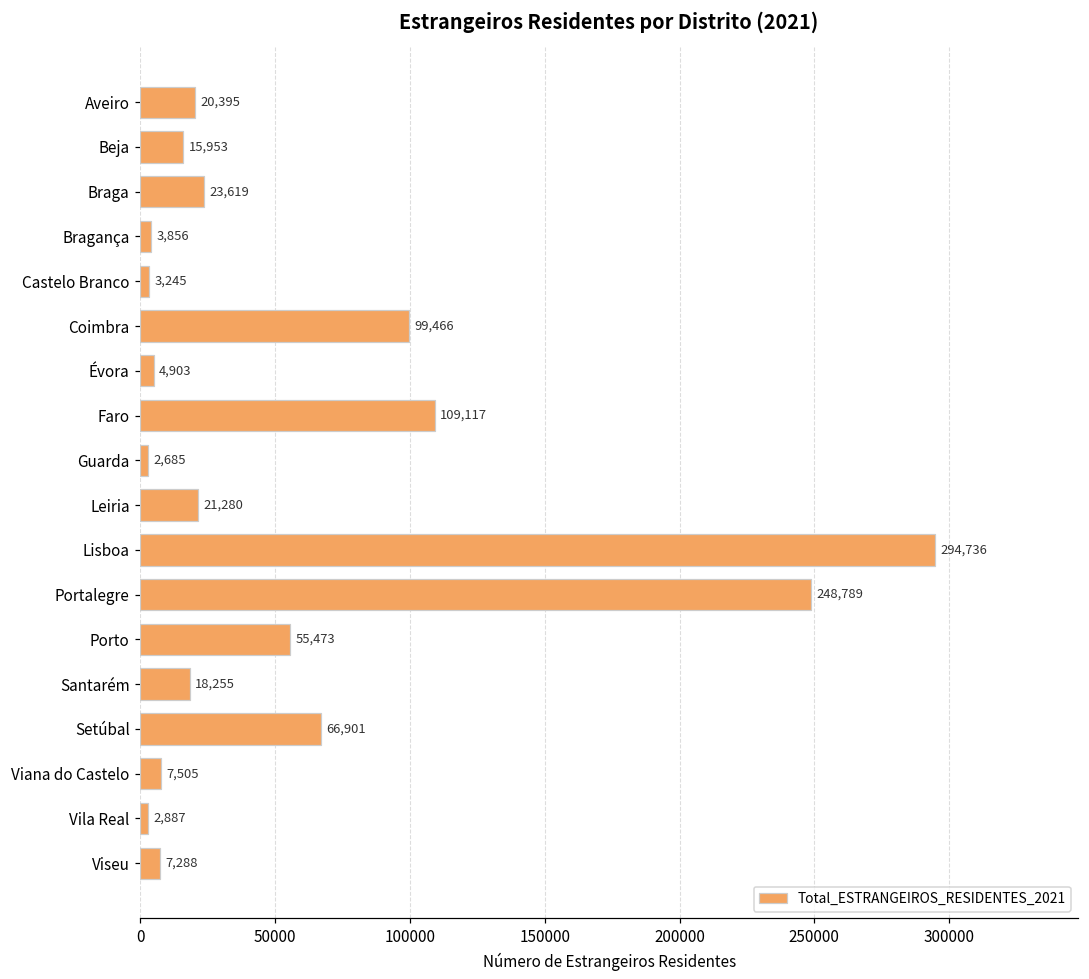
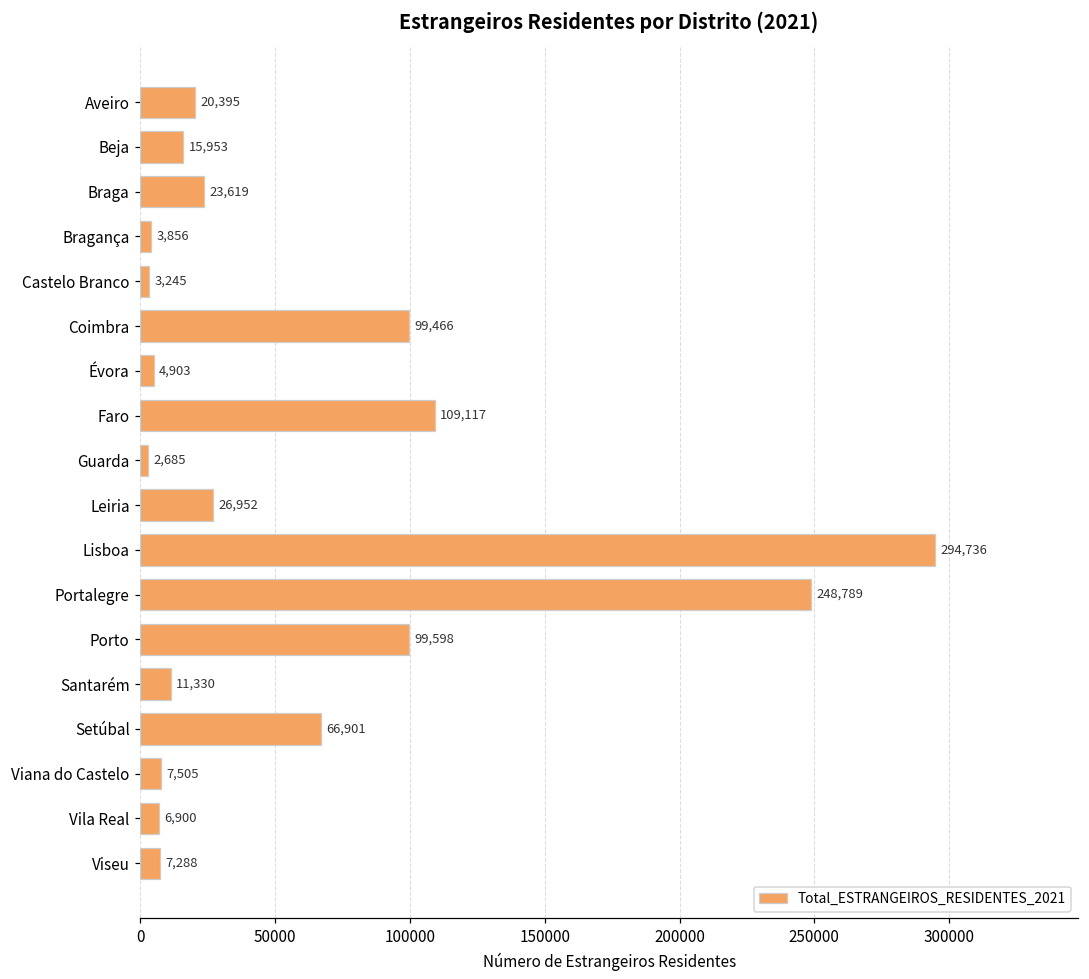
  {
    "Aveiro": "20,395",
    "Beja": "15,953",
    "Braga": "23,619",
    "Bragança": "3,856",
    "Castelo Branco": "3,245",
    "Coimbra": "99,466",
    "Évora": "4,903",
    "Faro": "109,117",
    "Guarda": "2,685",
-   "Leiria": "21,280",
+   "Leiria": "26,952",
    "Lisboa": "294,736",
    "Portalegre": "248,789",
-   "Porto": "55,473",
-   "Santarém": "18,255",
+   "Porto": "99,598",
+   "Santarém": "11,330",
    "Setúbal": "66,901",
    "Viana do Castelo": "7,505",
-   "Vila Real": "2,887",
+   "Vila Real": "6,900",
    "Viseu": "7,288"
  }
